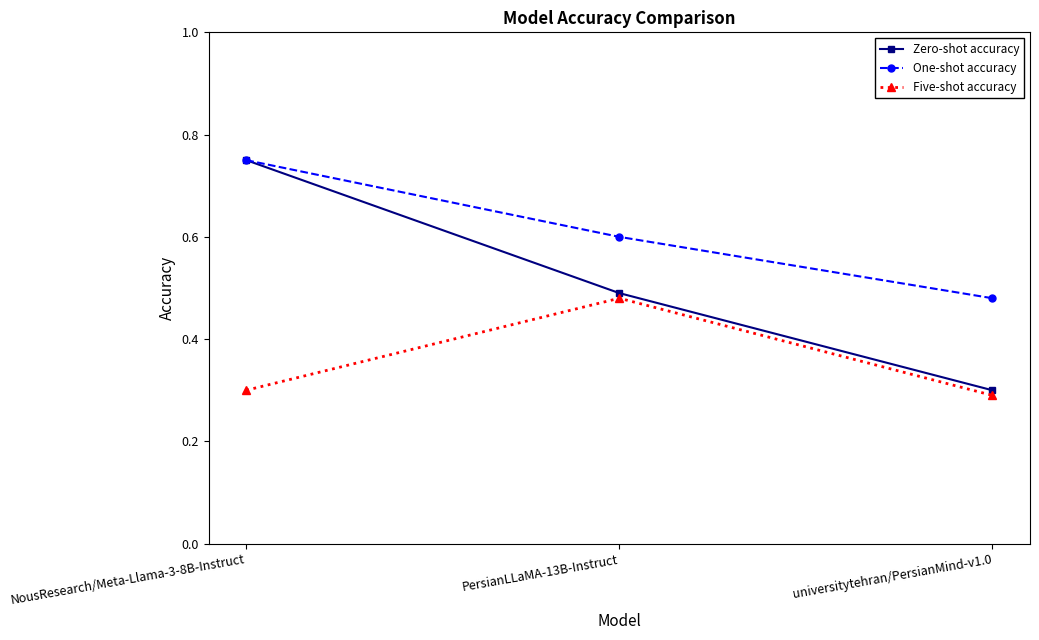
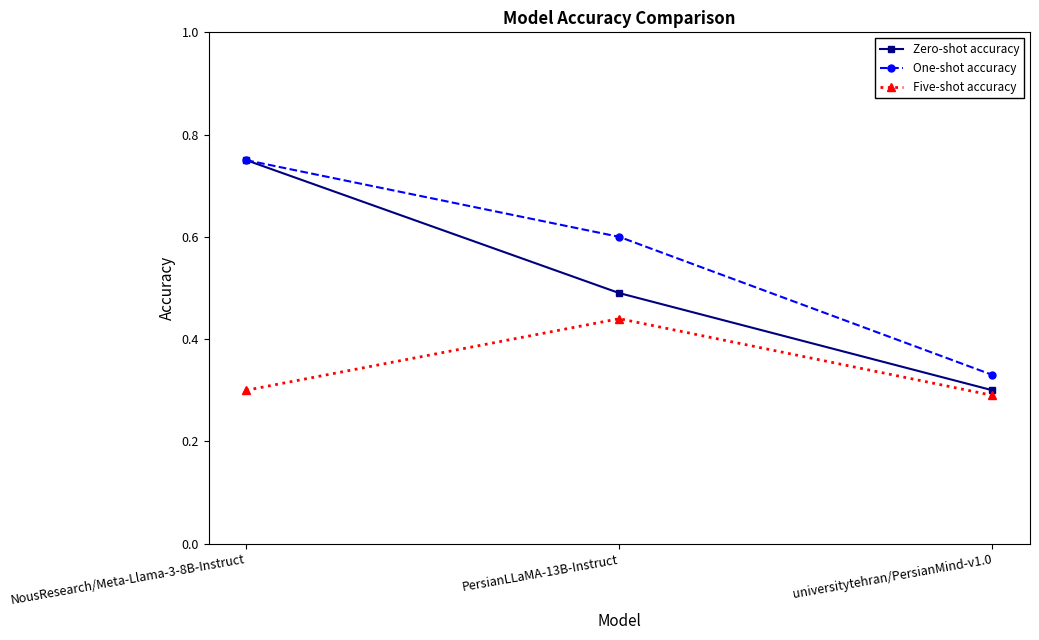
  {
    "Zero-shot accuracy": {
      "PersianLLaMA-13B-Instruct": 0.49,
      "universitytehran/PersianMind-v1.0": 0.30
    },
    "One-shot accuracy": {
      "PersianLLaMA-13B-Instruct": 0.60,
-     "universitytehran/PersianMind-v1.0": 0.48
+     "universitytehran/PersianMind-v1.0": 0.33
    },
    "Five-shot accuracy": {
      "NousResearch/Meta-Llama-3-8B-Instruct": 0.30,
-     "PersianLLaMA-13B-Instruct": 0.48,
+     "PersianLLaMA-13B-Instruct": 0.44,
      "universitytehran/PersianMind-v1.0": 0.29
    }
  }
